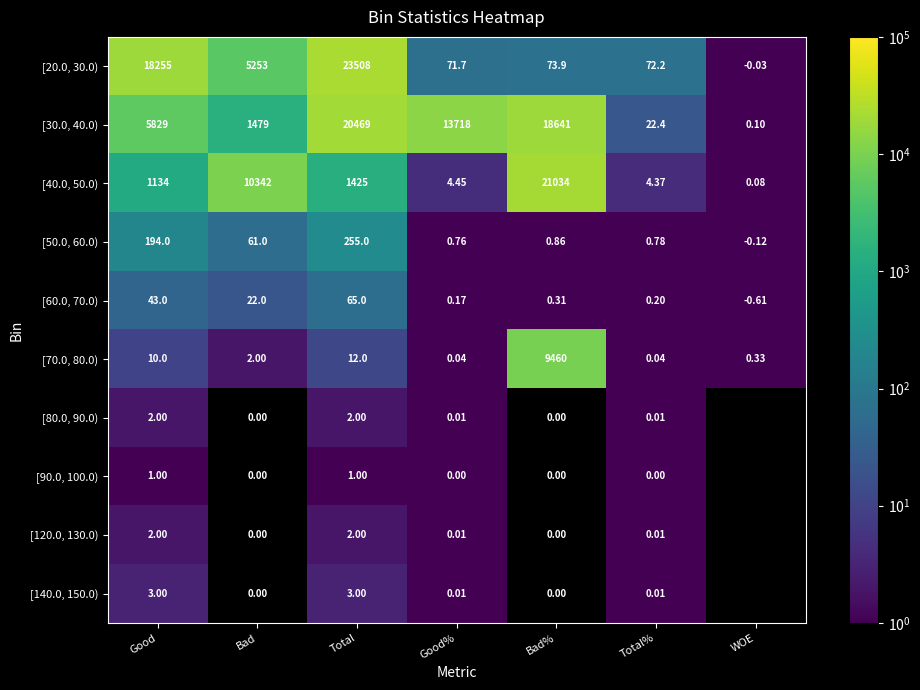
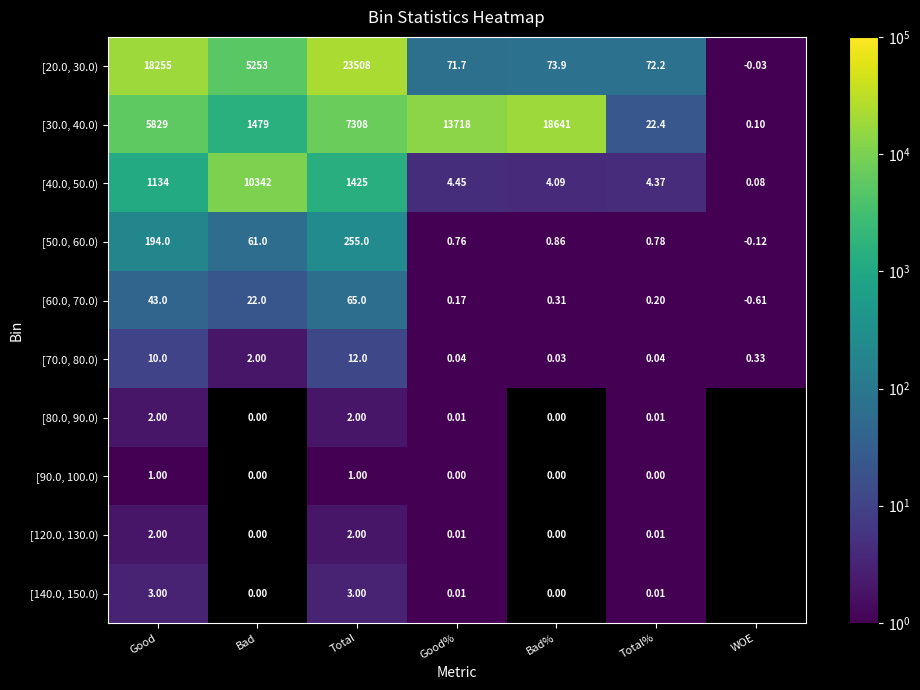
  {
    "[20.0, 30.0)": {
      "Good": 18255,
      "Bad": 5253,
      "Total": 23508,
      "Good%": 71.7,
      "Bad%": 73.9,
      "Total%": 72.2,
      "WOE": -0.03
    },
    "[30.0, 40.0)": {
      "Good": 5829,
      "Bad": 1479,
-     "Total": 20469,
+     "Total": 7308,
      "Good%": 13718,
      "Bad%": 18641,
      "Total%": 22.4,
      "WOE": 0.10
    },
    "[40.0, 50.0)": {
      "Good": 1134,
      "Bad": 10342,
      "Total": 1425,
      "Good%": 4.45,
-     "Bad%": 21034,
+     "Bad%": 4.09,
      "Total%": 4.37,
      "WOE": 0.08
    },
    "[50.0, 60.0)": {
      "Good": 194.0,
      "Bad": 61.0,
      "Total": 255.0,
      "Good%": 0.76,
      "Bad%": 0.86,
      "Total%": 0.78,
      "WOE": -0.12
    },
    "[60.0, 70.0)": {
      "Good": 43.0,
      "Bad": 22.0,
      "Total": 65.0,
      "Good%": 0.17,
      "Bad%": 0.31,
      "Total%": 0.20,
      "WOE": -0.61
    },
    "[70.0, 80.0)": {
      "Good": 10.0,
      "Bad": 2.00,
      "Total": 12.0,
      "Good%": 0.04,
-     "Bad%": 9460,
+     "Bad%": 0.03,
      "Total%": 0.04,
      "WOE": 0.33
    },
    "[80.0, 90.0)": {
      "Good": 2.00,
      "Total": 2.00,
      "Good%": 0.01,
      "Total%": 0.01
    },
    "[90.0, 100.0)": {
      "Good": 1.00,
      "Total": 1.00,
      "Good%": 0.00,
      "Total%": 0.00
    },
    "[120.0, 130.0)": {
      "Good": 2.00,
      "Total": 2.00,
      "Good%": 0.01,
      "Total%": 0.01
    },
    "[140.0, 150.0)": {
      "Good": 3.00,
      "Total": 3.00,
      "Good%": 0.01,
      "Total%": 0.01
    }
  }
